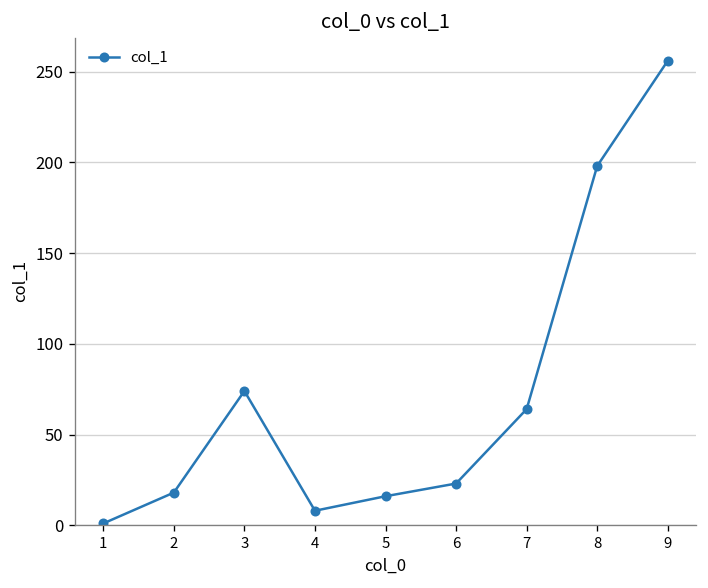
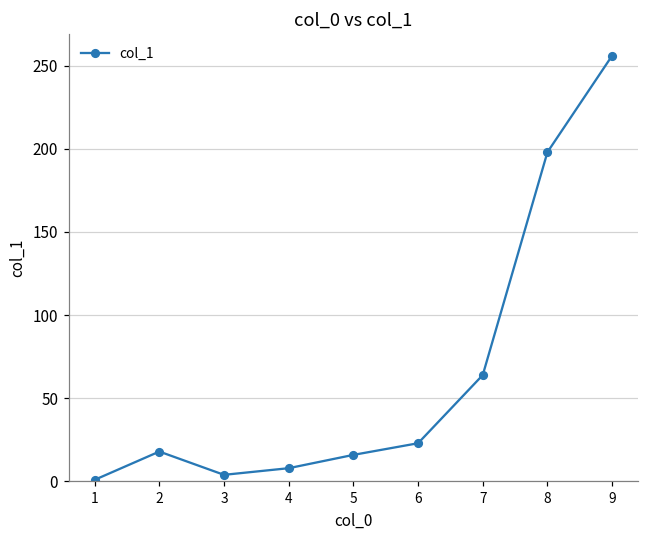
  {
    "1": 1,
    "2": 18,
-   "3": 74,
+   "3": 4,
    "4": 8,
    "5": 16,
    "6": 23,
    "7": 64,
    "8": 198,
    "9": 256
  }
